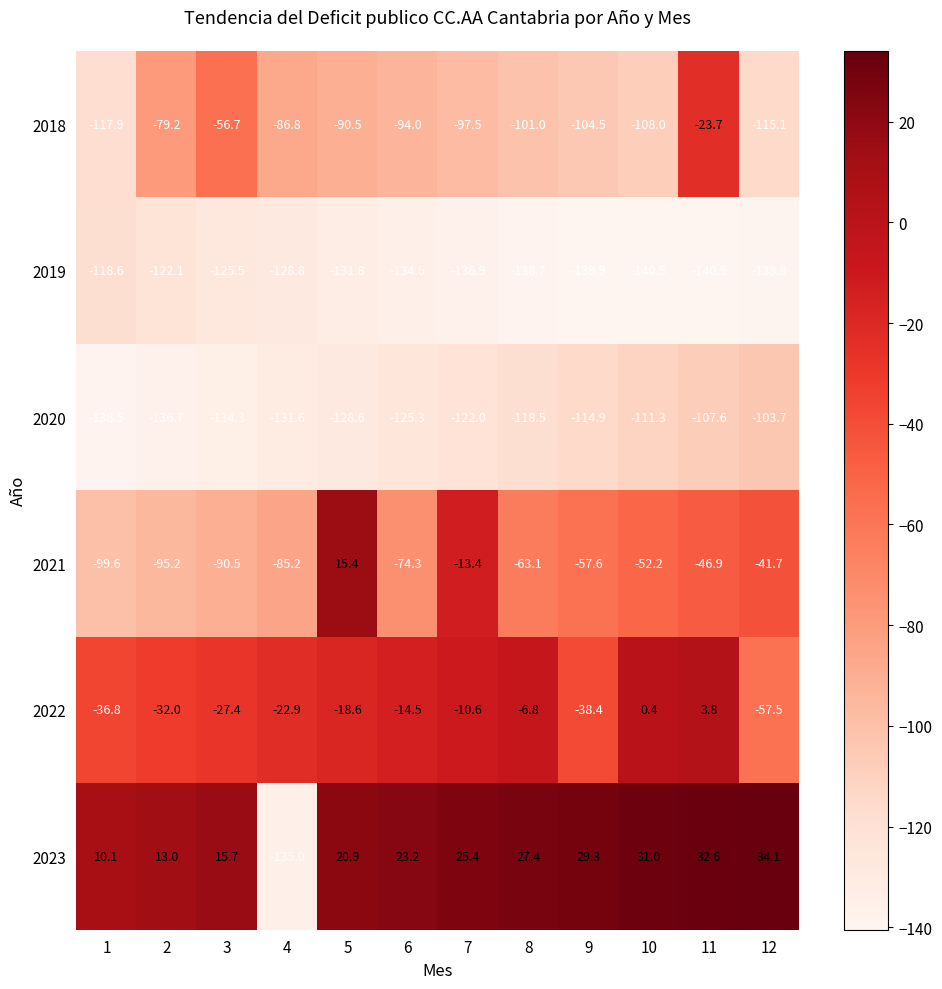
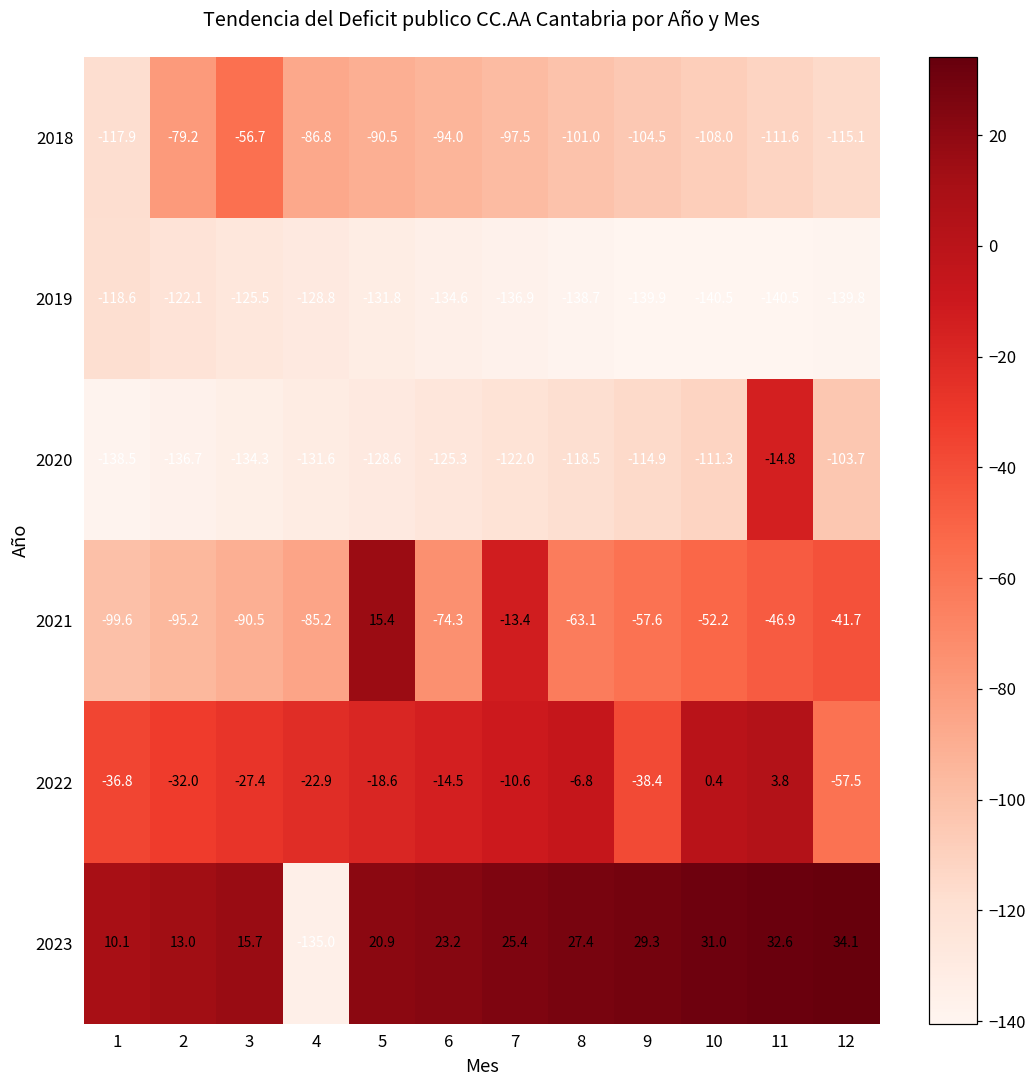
  {
    "2018": {
      "2": -79.2,
      "3": -56.7,
      "4": -86.8,
      "5": -90.5,
      "6": -94.0,
      "7": -97.5,
      "8": -101.0,
      "9": -104.5,
      "10": -108.0,
-     "11": -23.7,
+     "11": -111.6,
      "12": -115.1
    },
    "2020": {
      "9": -114.9,
      "10": -111.3,
-     "11": -107.6,
+     "11": -14.8,
      "12": -103.7
    },
    "2021": {
      "1": -99.6,
      "2": -95.2,
      "3": -90.5,
      "4": -85.2,
      "5": 15.4,
      "6": -74.3,
      "7": -13.4,
      "8": -63.1,
      "9": -57.6,
      "10": -52.2,
      "11": -46.9,
      "12": -41.7
    },
    "2022": {
      "1": -36.8,
      "2": -32.0,
      "3": -27.4,
      "4": -22.9,
      "5": -18.6,
      "6": -14.5,
      "7": -10.6,
      "8": -6.8,
      "9": -38.4,
      "10": 0.4,
      "11": 3.8,
      "12": -57.5
    },
    "2023": {
      "1": 10.1,
      "2": 13.0,
      "3": 15.7,
      "5": 20.9,
      "6": 23.2,
      "7": 25.4,
      "8": 27.4,
      "9": 29.3,
      "10": 31.0,
      "11": 32.6,
      "12": 34.1
    }
  }
